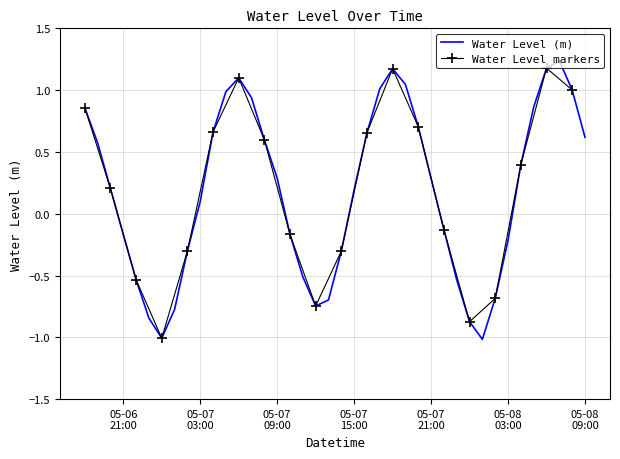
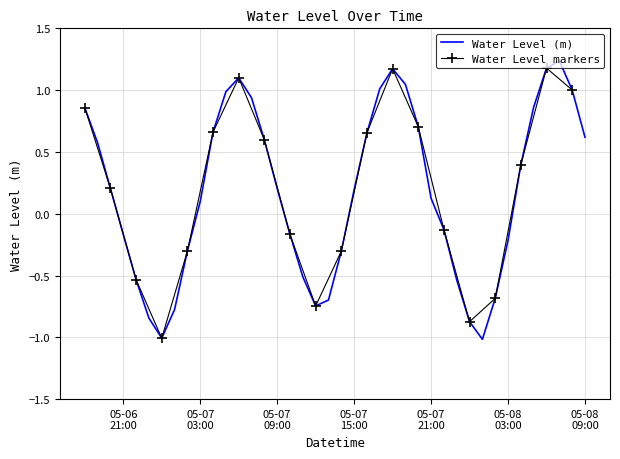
  {
    "Water Level (m)": {
      "05-06 21:00": -0.17,
      "05-07 03:00": 0.10,
-     "05-07 09:00": 0.29,
+     "05-07 09:00": 0.21,
      "05-07 15:00": 0.19,
-     "05-07 21:00": 0.29,
+     "05-07 21:00": 0.12,
      "05-08 03:00": -0.22,
      "05-08 09:00": 0.62
    }
  }
